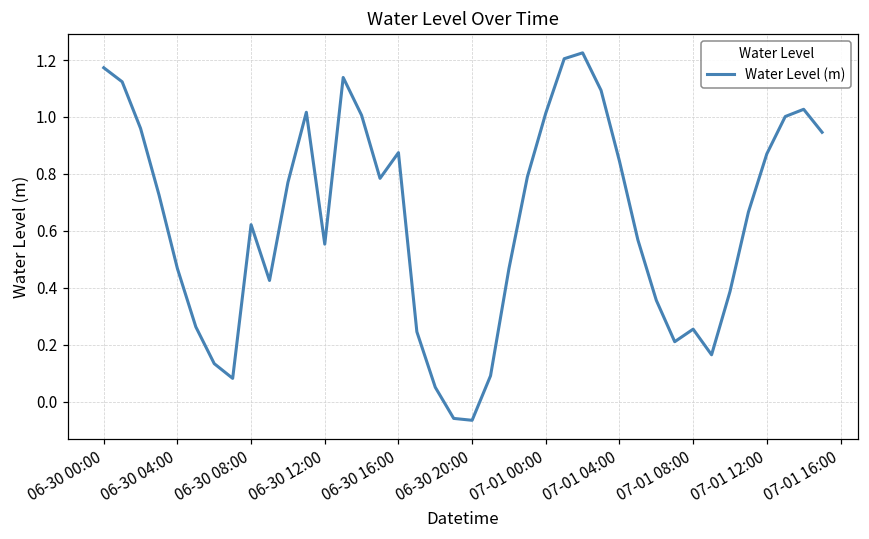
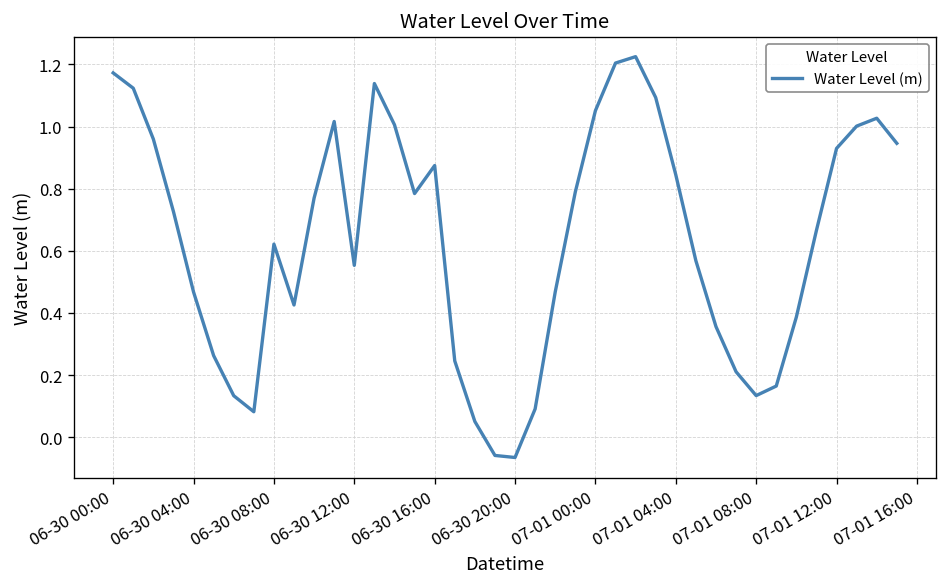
  {
    "06-30 00:00": 1.17,
    "06-30 04:00": 0.47,
    "06-30 08:00": 0.62,
    "06-30 12:00": 0.55,
    "06-30 16:00": 0.87,
    "06-30 20:00": -0.07,
-   "07-01 00:00": 1.01,
+   "07-01 00:00": 1.05,
    "07-01 04:00": 0.84,
-   "07-01 08:00": 0.25,
-   "07-01 12:00": 0.87
+   "07-01 08:00": 0.13,
+   "07-01 12:00": 0.93
  }
